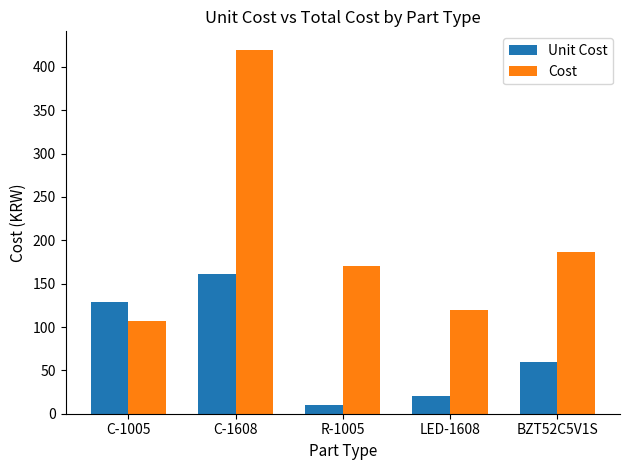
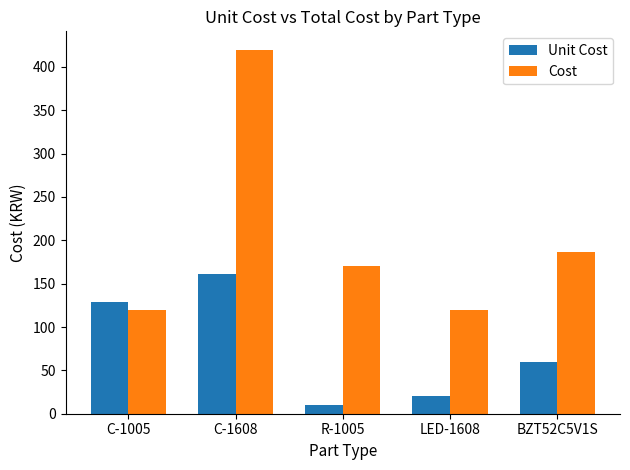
  {
    "Unit Cost": {
      "C-1005": 130,
      "C-1608": 160,
      "R-1005": 10,
      "LED-1608": 20,
      "BZT52C5V1S": 60
    },
    "Cost": {
-     "C-1005": 110,
+     "C-1005": 120,
      "C-1608": 420,
      "R-1005": 170,
      "LED-1608": 120,
      "BZT52C5V1S": 190
    }
  }
